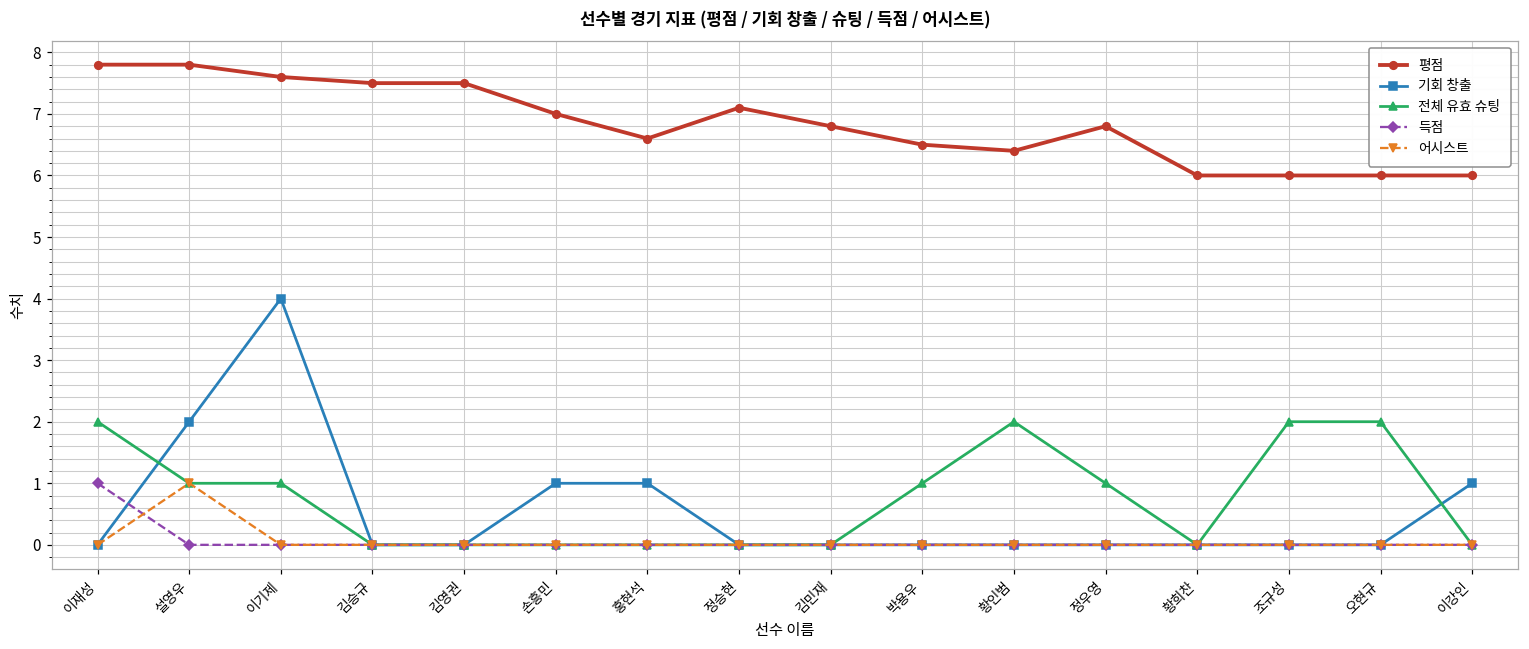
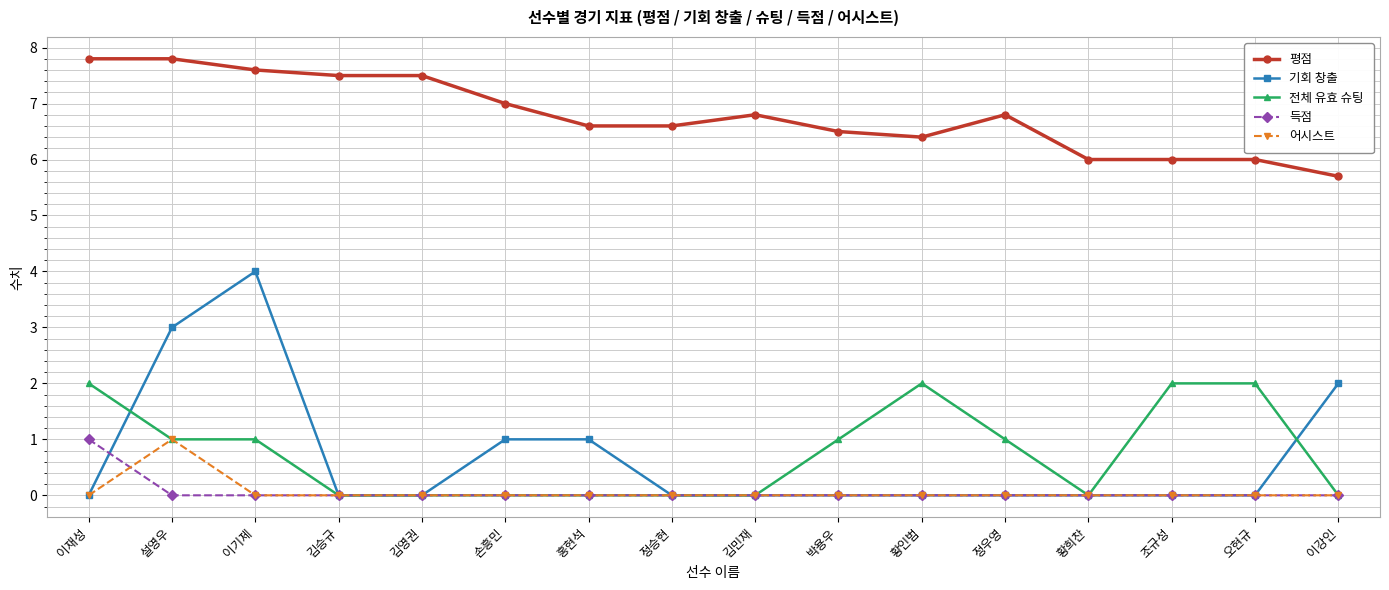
  {
    "평점": {
      "이재성": 7.8,
      "설영우": 7.8,
      "이기제": 7.6,
      "김승규": 7.5,
      "김영권": 7.5,
      "손흥민": 7.0,
      "홍현석": 6.6,
-     "정승현": 7.1,
+     "정승현": 6.6,
      "김민재": 6.8,
      "박용우": 6.5,
      "황인범": 6.4,
      "정우영": 6.8,
      "황희찬": 6.0,
      "조규성": 6.0,
      "오현규": 6.0,
-     "이강인": 6.0
+     "이강인": 5.7
    },
    "기회 창출": {
-     "설영우": 2,
+     "설영우": 3,
      "이기제": 4,
      "손흥민": 1,
      "홍현석": 1,
-     "이강인": 1
+     "이강인": 2
    },
    "전체 유효 슈팅": {
      "이재성": 2.0,
      "이기제": 1.0,
      "박용우": 1.0,
      "황인범": 2.0,
      "정우영": 1.0,
      "조규성": 2.0,
      "오현규": 2.0
    },
    "득점": {
      "이재성": 1.0,
      "설영우": 0.0
    }
  }
